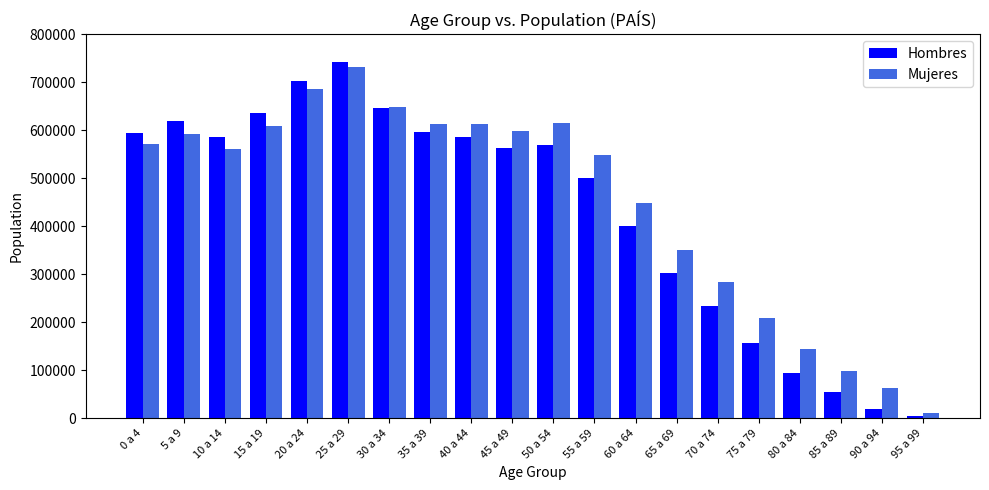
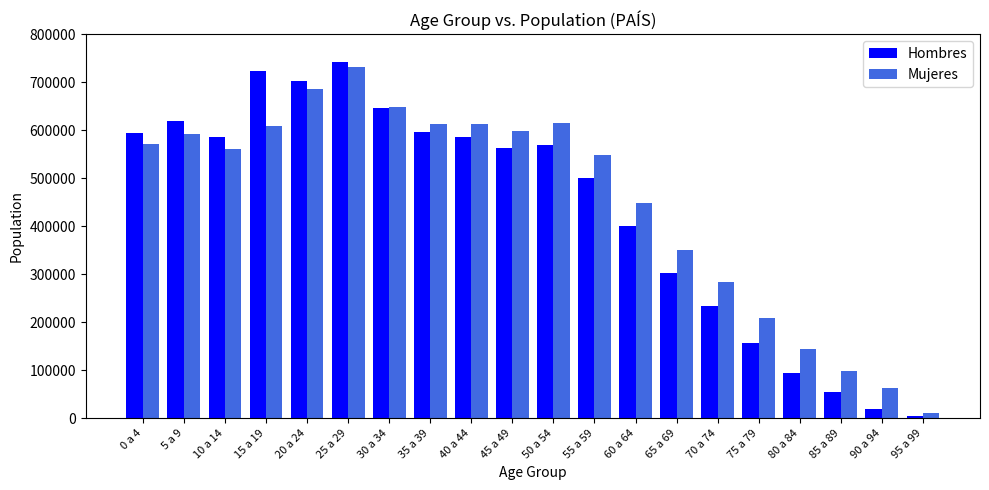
  {
    "Hombres": {
      "0 a 4": 590000,
      "5 a 9": 620000,
      "10 a 14": 590000,
-     "15 a 19": 640000,
+     "15 a 19": 720000,
      "20 a 24": 700000,
      "25 a 29": 740000,
      "30 a 34": 650000,
      "35 a 39": 600000,
      "40 a 44": 590000,
      "45 a 49": 560000,
      "50 a 54": 570000,
      "55 a 59": 500000,
      "60 a 64": 400000,
      "65 a 69": 300000,
      "70 a 74": 230000,
      "75 a 79": 160000,
      "80 a 84": 90000,
      "85 a 89": 50000,
      "90 a 94": 20000
    },
    "Mujeres": {
      "0 a 4": 570000,
      "5 a 9": 590000,
      "10 a 14": 560000,
      "15 a 19": 610000,
      "20 a 24": 690000,
      "25 a 29": 730000,
      "30 a 34": 650000,
      "35 a 39": 610000,
      "40 a 44": 610000,
      "45 a 49": 600000,
      "50 a 54": 620000,
      "55 a 59": 550000,
      "60 a 64": 450000,
      "65 a 69": 350000,
      "70 a 74": 280000,
      "75 a 79": 210000,
      "80 a 84": 140000,
      "85 a 89": 100000,
      "90 a 94": 60000,
      "95 a 99": 10000
    }
  }
